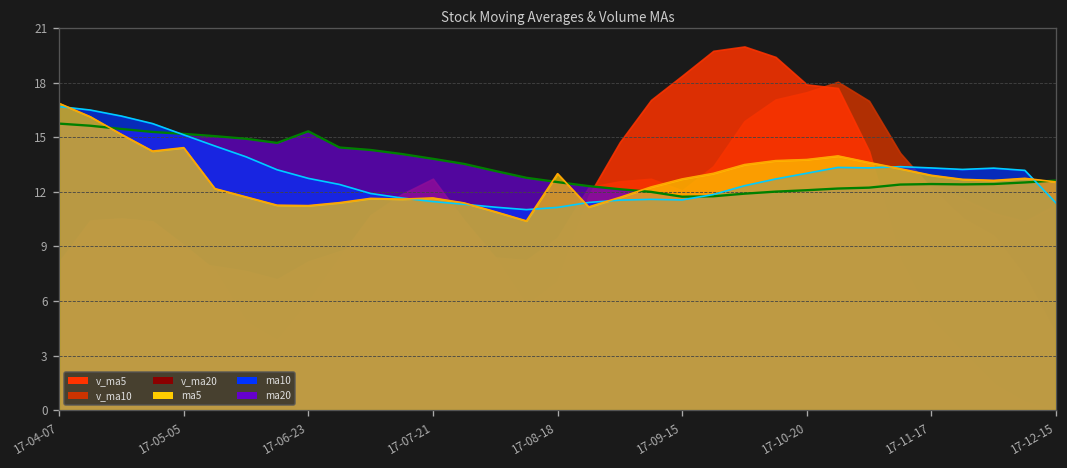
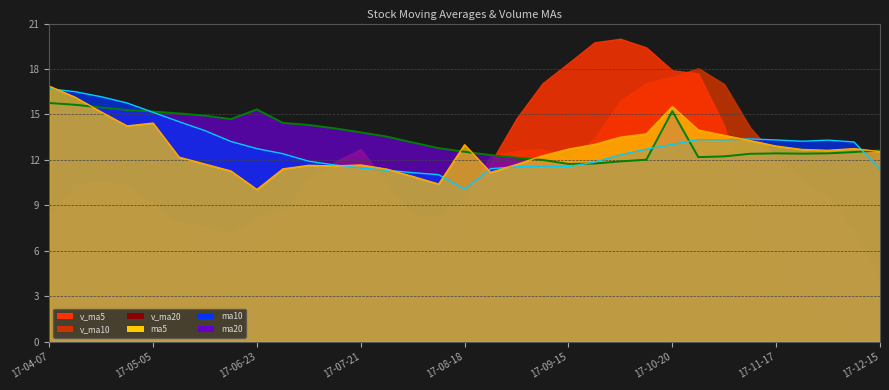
  {
    "v_ma20": {
      "17-04-07": 4.7,
      "17-05-05": 5.2,
      "17-06-23": 7.6,
      "17-08-18": 8.6,
      "17-09-15": 10.6
    },
    "ma20": {
      "17-04-07": 15.8,
      "17-06-23": 15.3,
      "17-07-21": 13.8,
      "17-08-18": 12.5,
      "17-09-15": 11.7,
-     "17-10-20": 12.1
+     "17-10-20": 15.2
    },
    "ma10": {
      "17-04-07": 16.7,
      "17-06-23": 12.7,
      "17-07-21": 11.5,
-     "17-08-18": 11.1,
+     "17-08-18": 10.1,
      "17-09-15": 11.6,
      "17-11-17": 13.3
    },
    "ma5": {
      "17-04-07": 16.9,
      "17-05-05": 14.4,
-     "17-06-23": 11.2,
+     "17-06-23": 10.0,
      "17-07-21": 11.7,
      "17-08-18": 13.0,
      "17-09-15": 12.7,
-     "17-10-20": 13.8,
+     "17-10-20": 15.5,
      "17-11-17": 12.9
    }
  }
